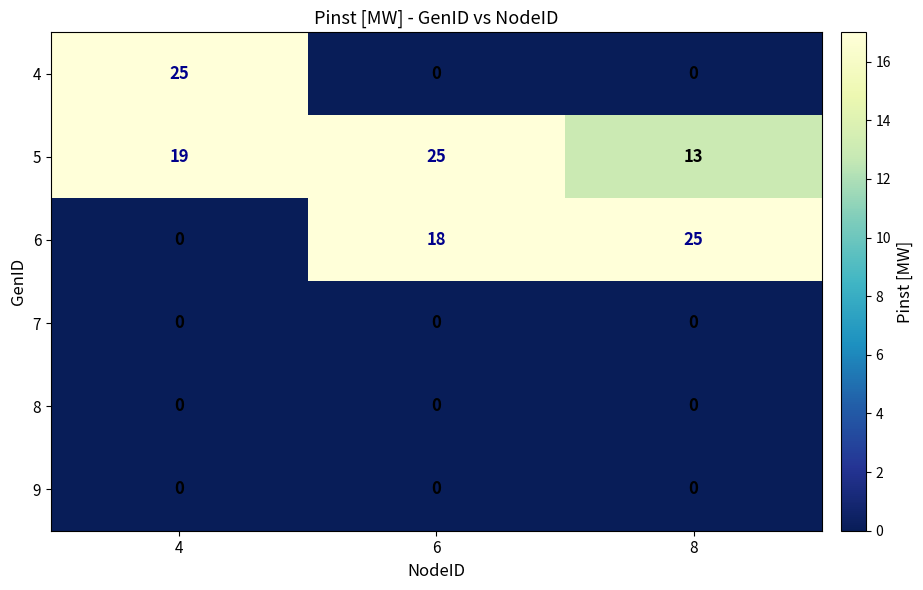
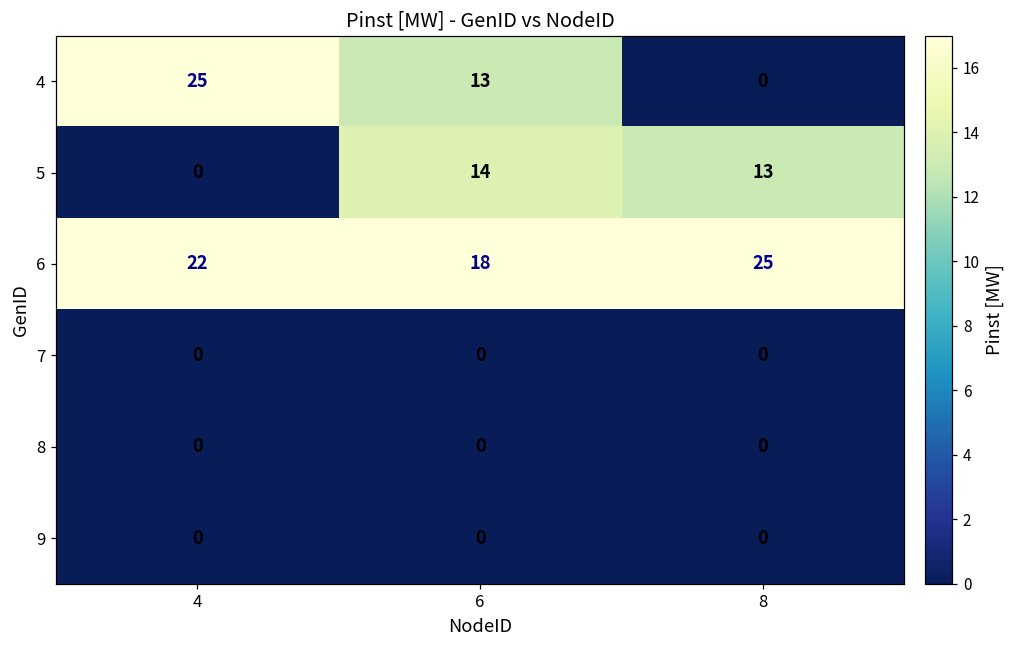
  {
    "4": {
      "4": 25,
-     "6": 0,
+     "6": 13,
      "8": 0
    },
    "5": {
-     "4": 19,
-     "6": 25,
+     "4": 0,
+     "6": 14,
      "8": 13
    },
    "6": {
-     "4": 0,
+     "4": 22,
      "6": 18,
      "8": 25
    },
    "7": {
      "4": 0,
      "6": 0,
      "8": 0
    },
    "8": {
      "4": 0,
      "6": 0,
      "8": 0
    },
    "9": {
      "4": 0,
      "6": 0,
      "8": 0
    }
  }
